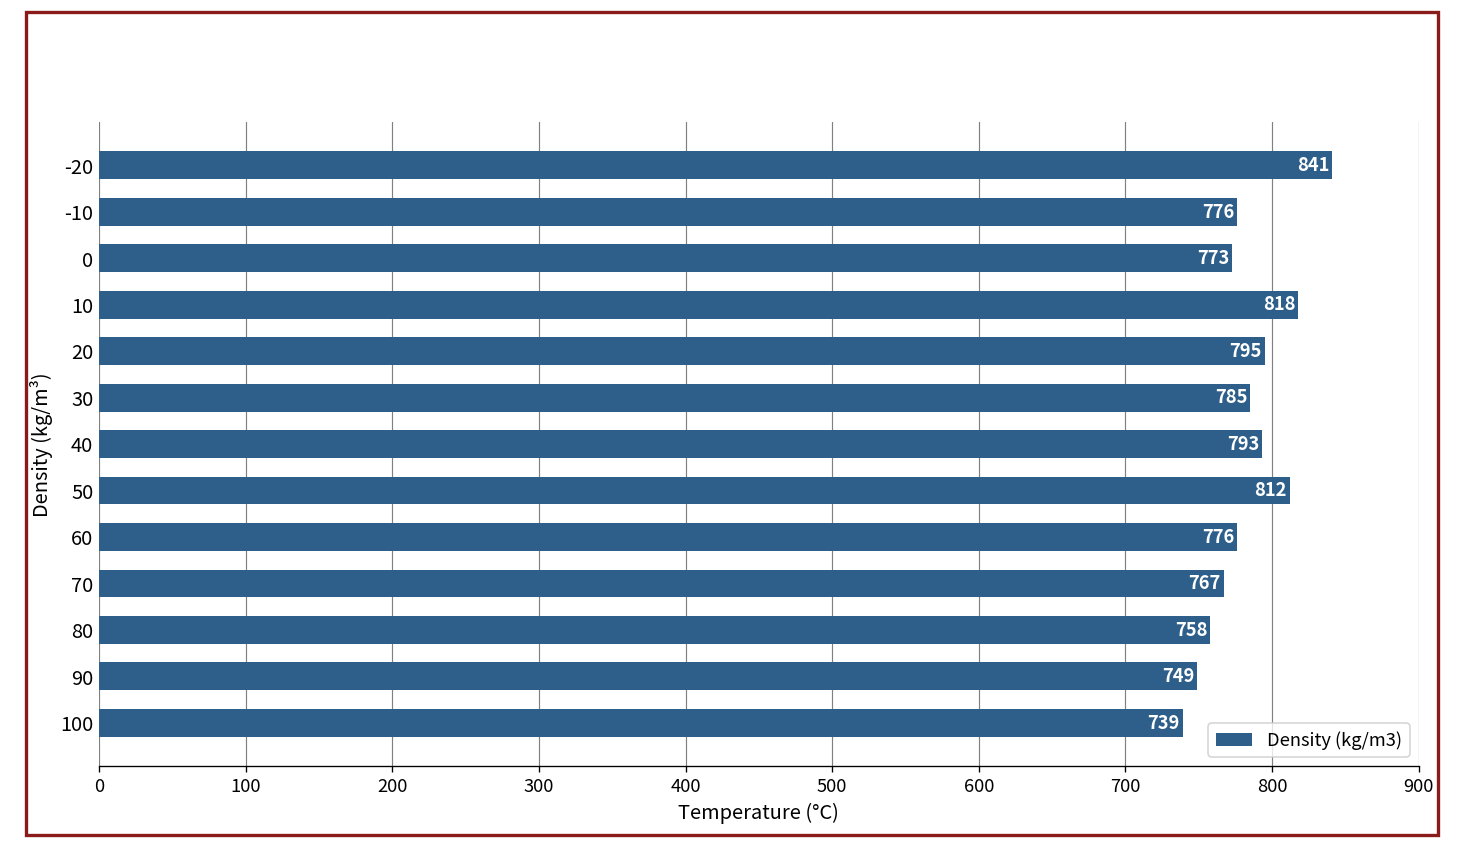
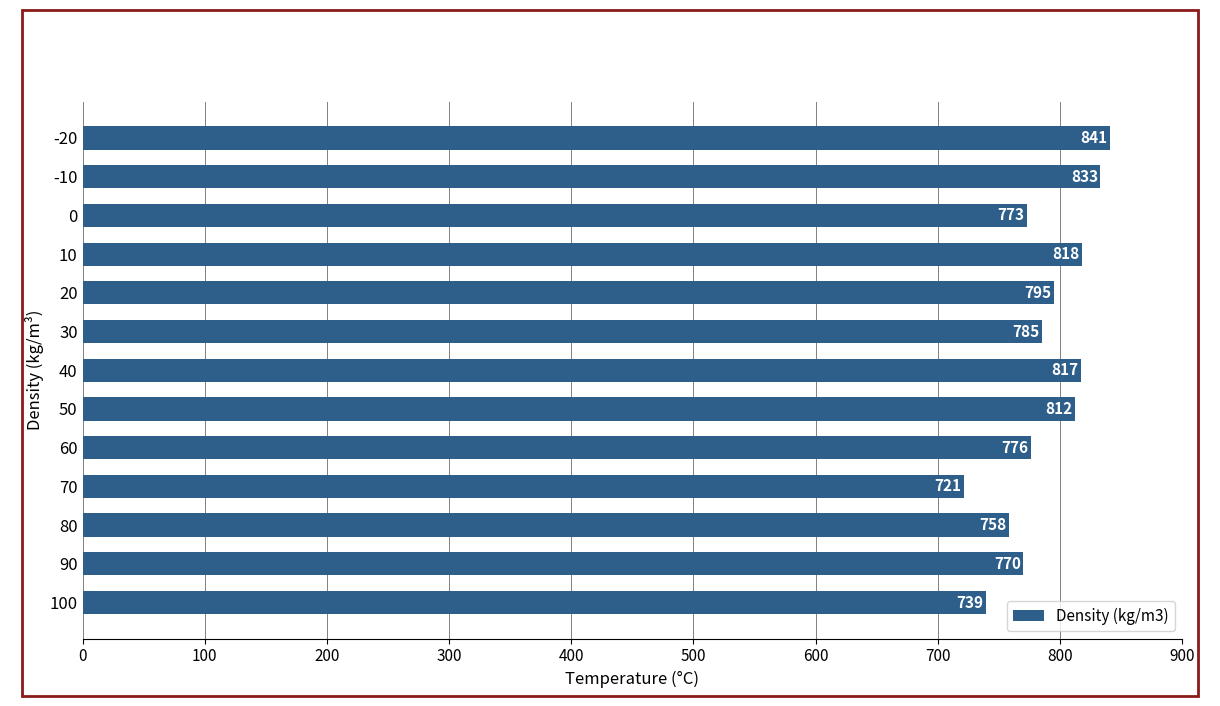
  {
    "-20": 841,
-   "-10": 776,
+   "-10": 833,
    "0": 773,
    "10": 818,
    "20": 795,
    "30": 785,
-   "40": 793,
+   "40": 817,
    "50": 812,
    "60": 776,
-   "70": 767,
+   "70": 721,
    "80": 758,
-   "90": 749,
+   "90": 770,
    "100": 739
  }
